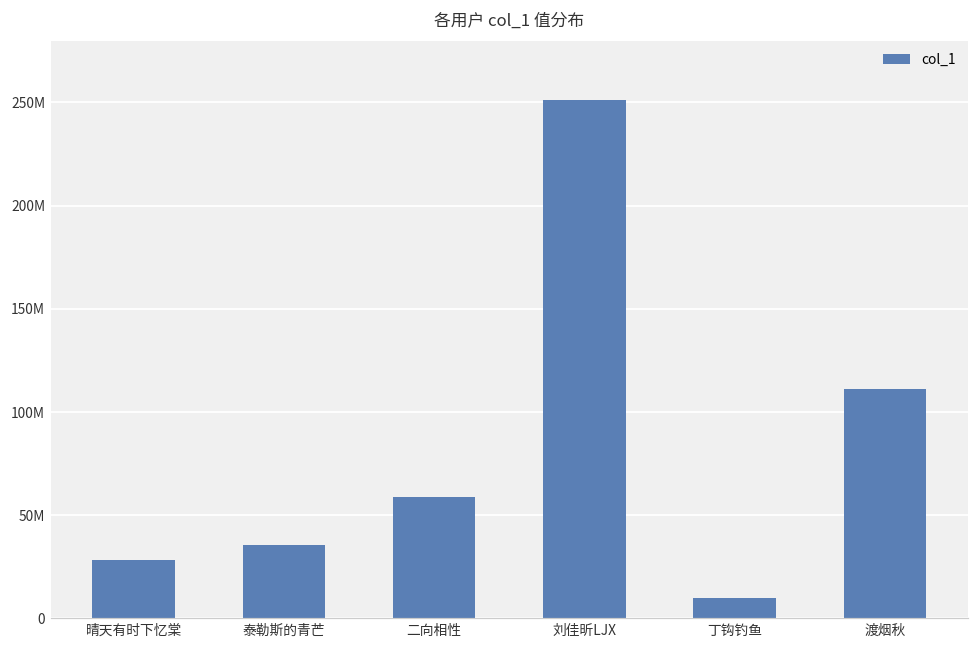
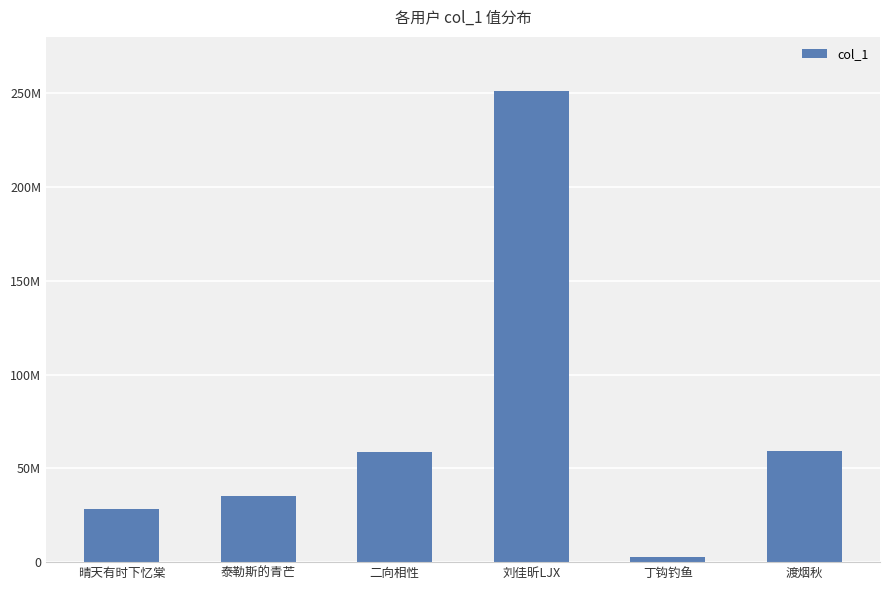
  {
    "晴天有时下忆棠": 28000000,
    "泰勒斯的青芒": 35000000,
    "二向相性": 59000000,
    "刘佳昕LJX": 251000000,
-   "丁钩钓鱼": 10000000,
-   "渡烟秋": 111000000
+   "丁钩钓鱼": 3000000,
+   "渡烟秋": 59000000
  }
